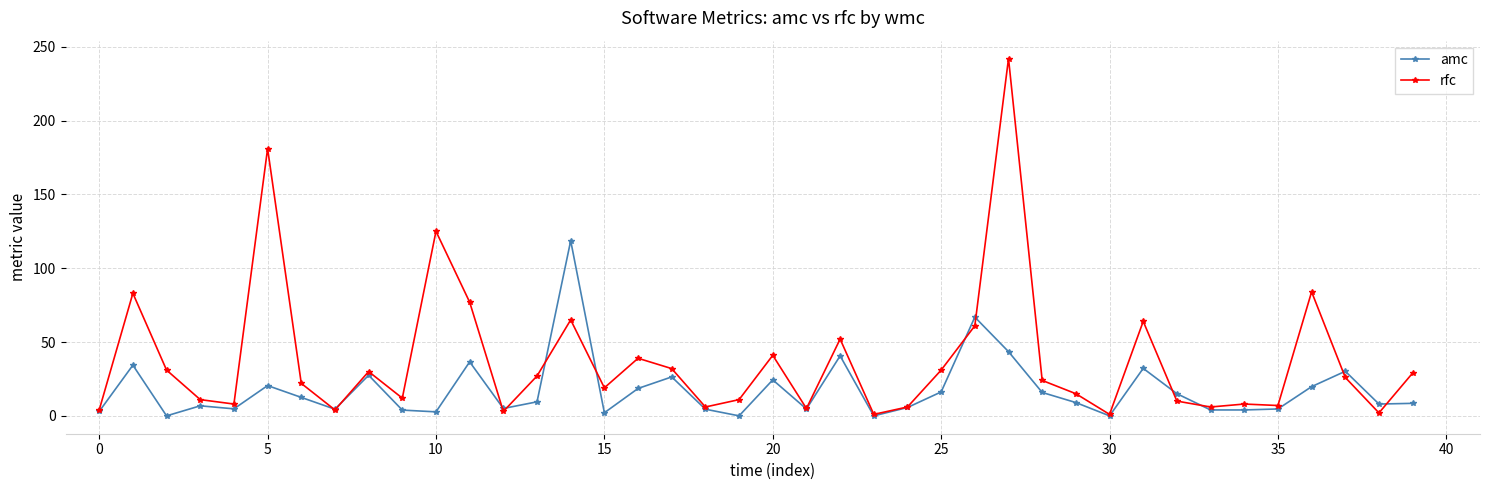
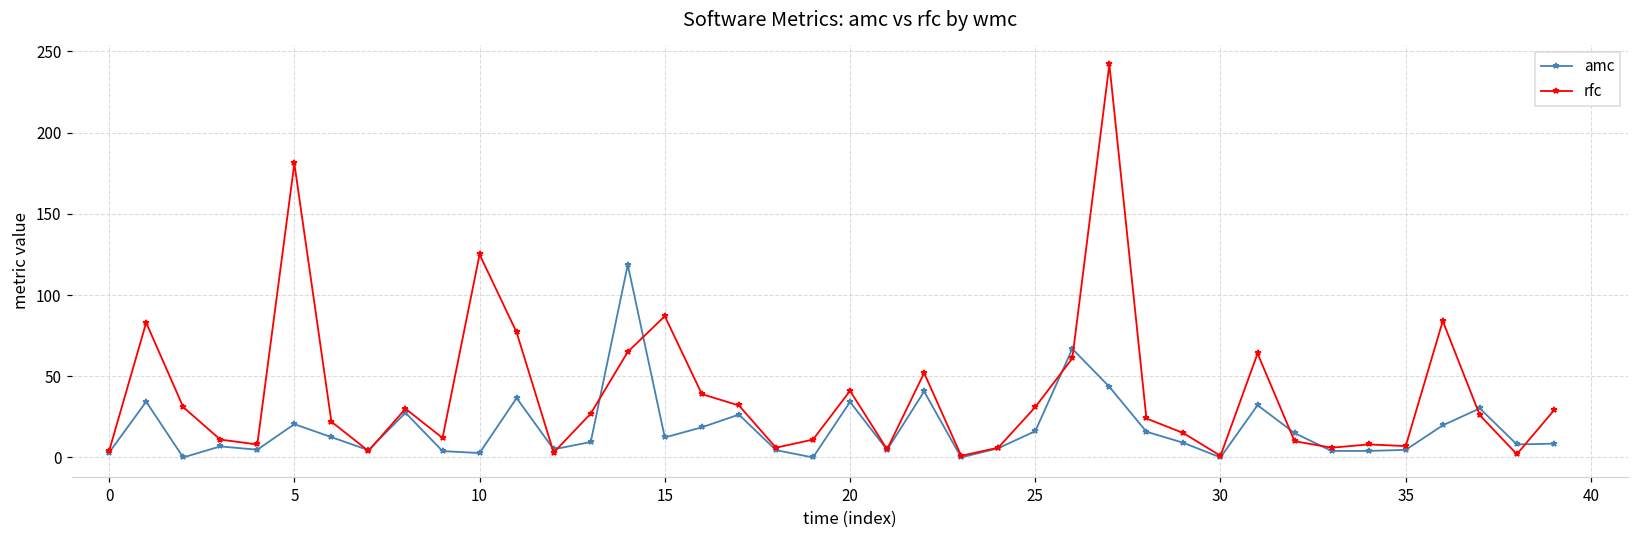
  {
    "amc": {
      "5": 21,
      "10": 3,
-     "15": 2,
-     "20": 24,
+     "15": 12,
+     "20": 34,
      "25": 16,
      "35": 5
    },
    "rfc": {
      "5": 181,
      "10": 125,
-     "15": 19,
+     "15": 87,
      "20": 41,
      "25": 31,
      "35": 7
    }
  }
